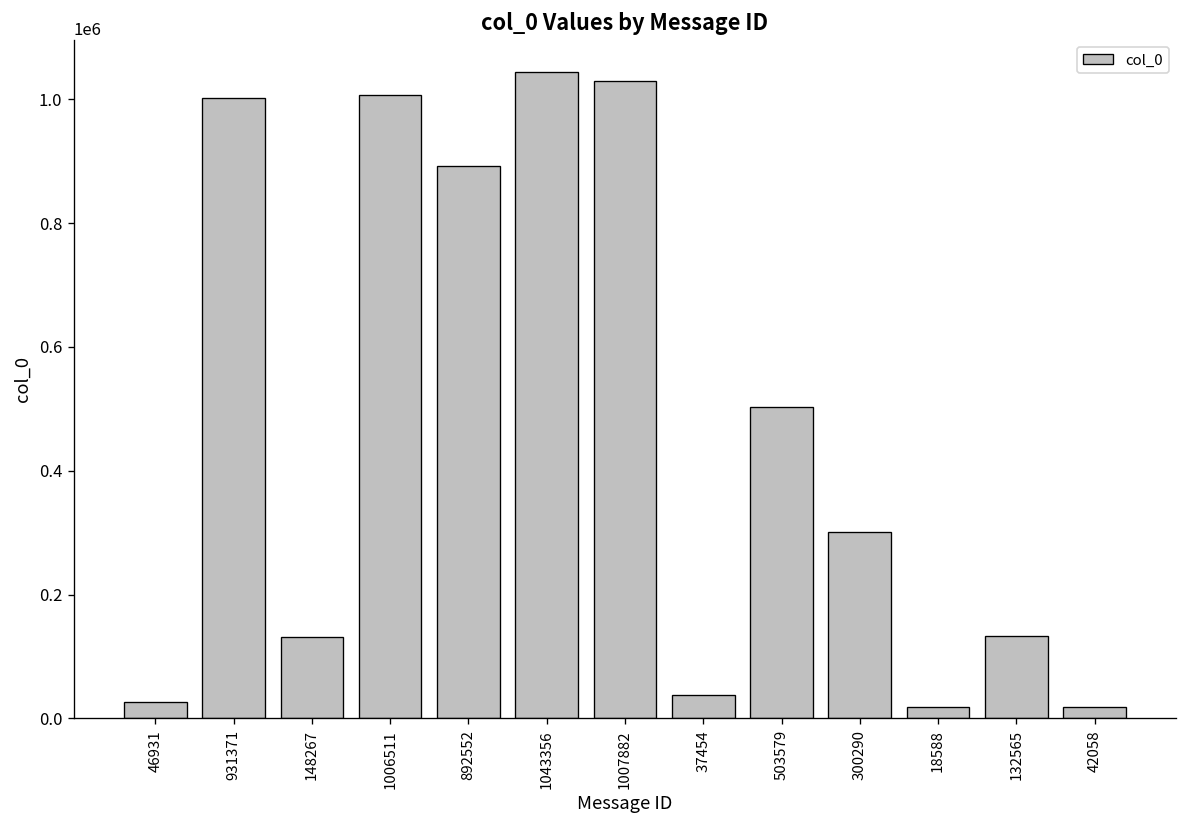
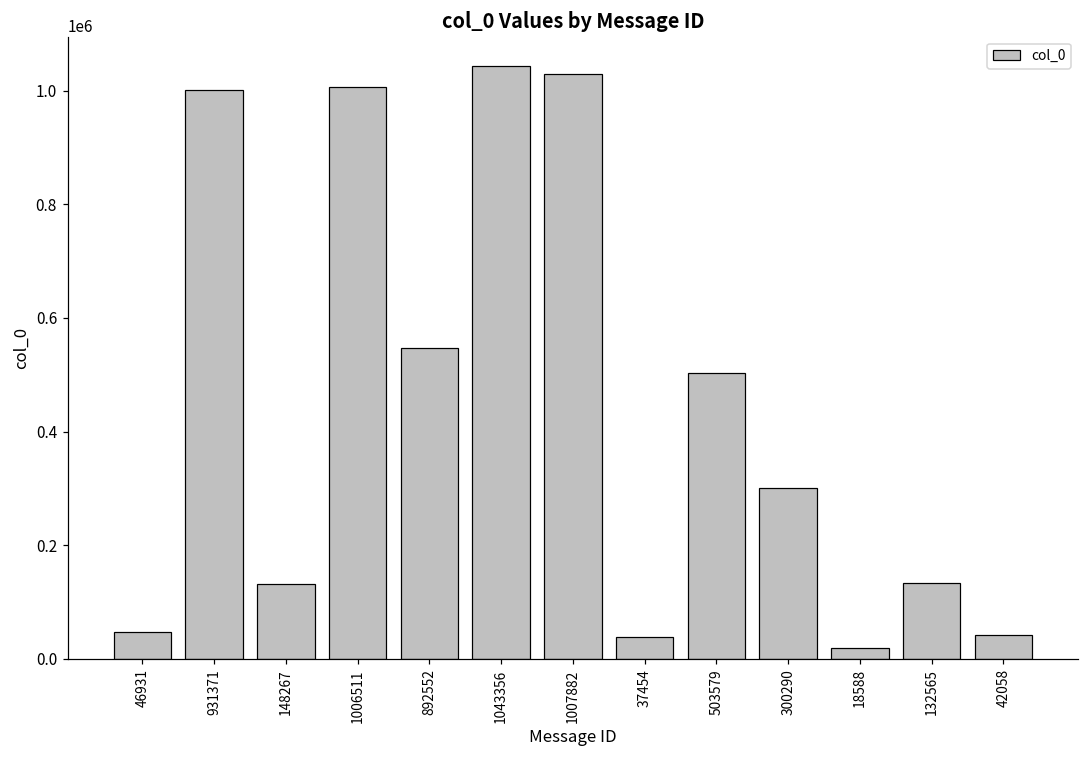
  {
-   "46931": 30000,
+   "46931": 50000,
    "931371": 1000000,
    "148267": 130000,
    "1006511": 1010000,
-   "892552": 890000,
+   "892552": 550000,
    "1043356": 1040000,
    "1007882": 1030000,
    "37454": 40000,
    "503579": 500000,
    "300290": 300000,
    "18588": 20000,
    "132565": 130000,
-   "42058": 20000
+   "42058": 40000
  }
